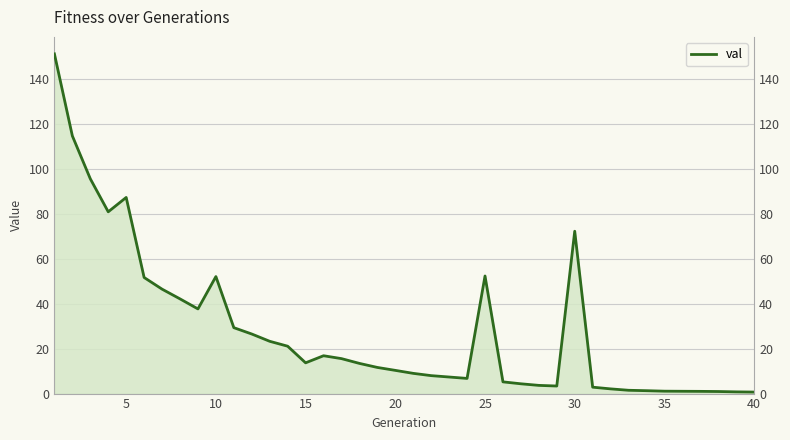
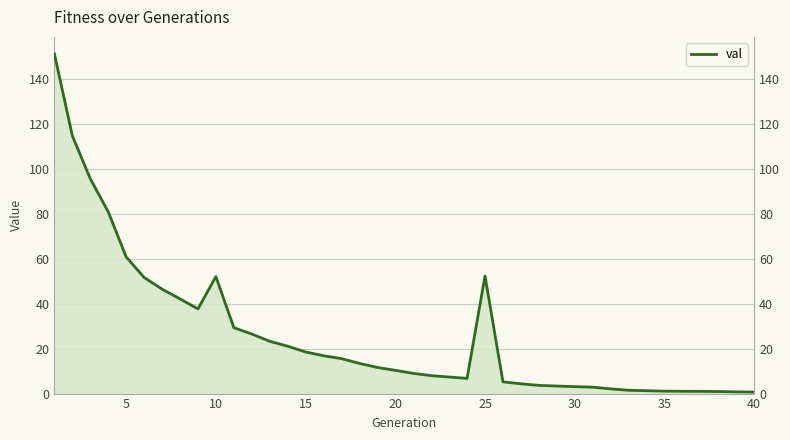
  {
-   "5": 87,
+   "5": 61,
    "10": 52,
-   "15": 14,
+   "15": 18,
    "20": 10,
    "25": 52,
-   "30": 72,
+   "30": 3,
    "35": 1,
    "40": 1
  }
